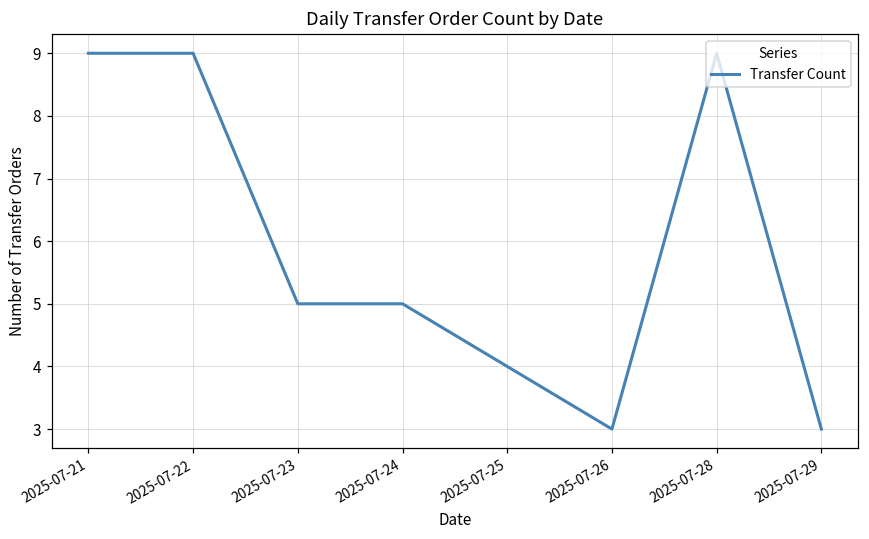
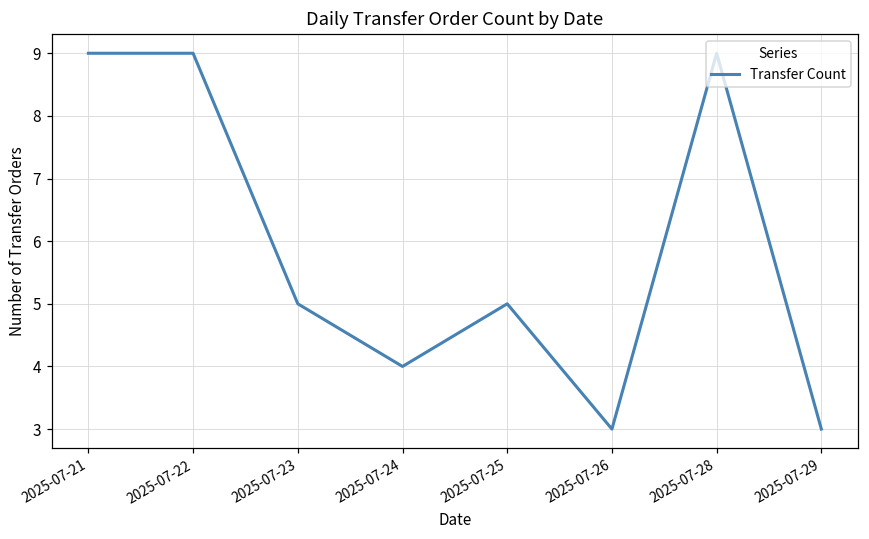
  {
    "2025-07-21": 9,
    "2025-07-22": 9,
    "2025-07-23": 5,
-   "2025-07-24": 5,
-   "2025-07-25": 4,
+   "2025-07-24": 4,
+   "2025-07-25": 5,
    "2025-07-26": 3,
    "2025-07-29": 3
  }
